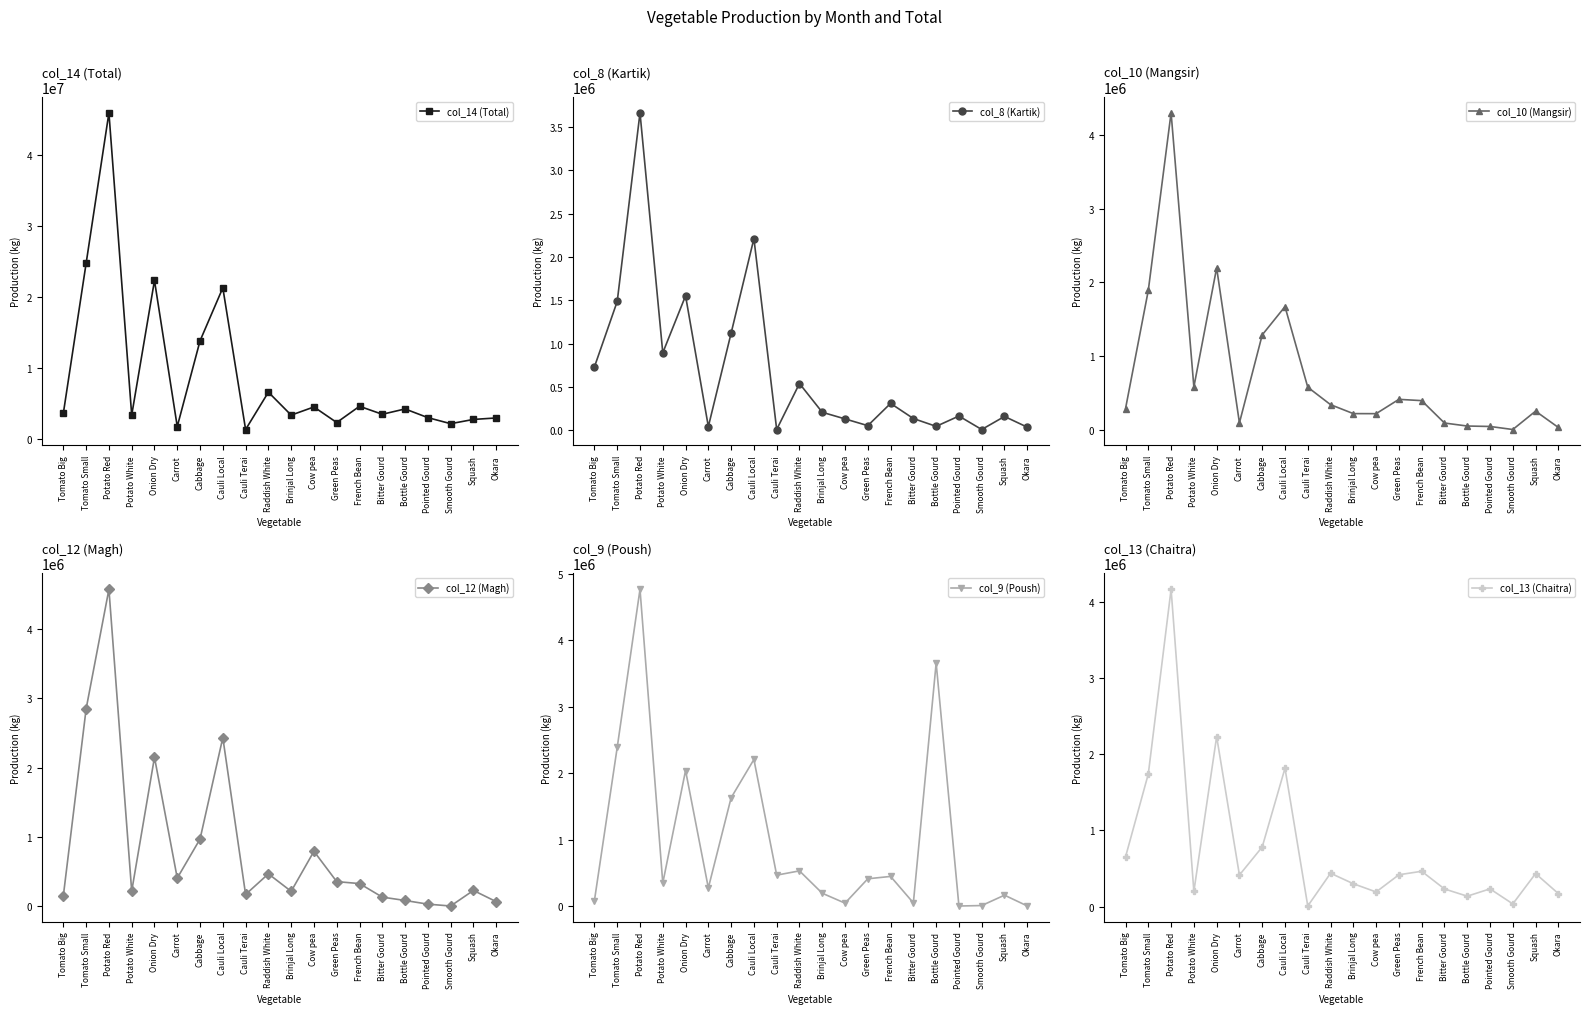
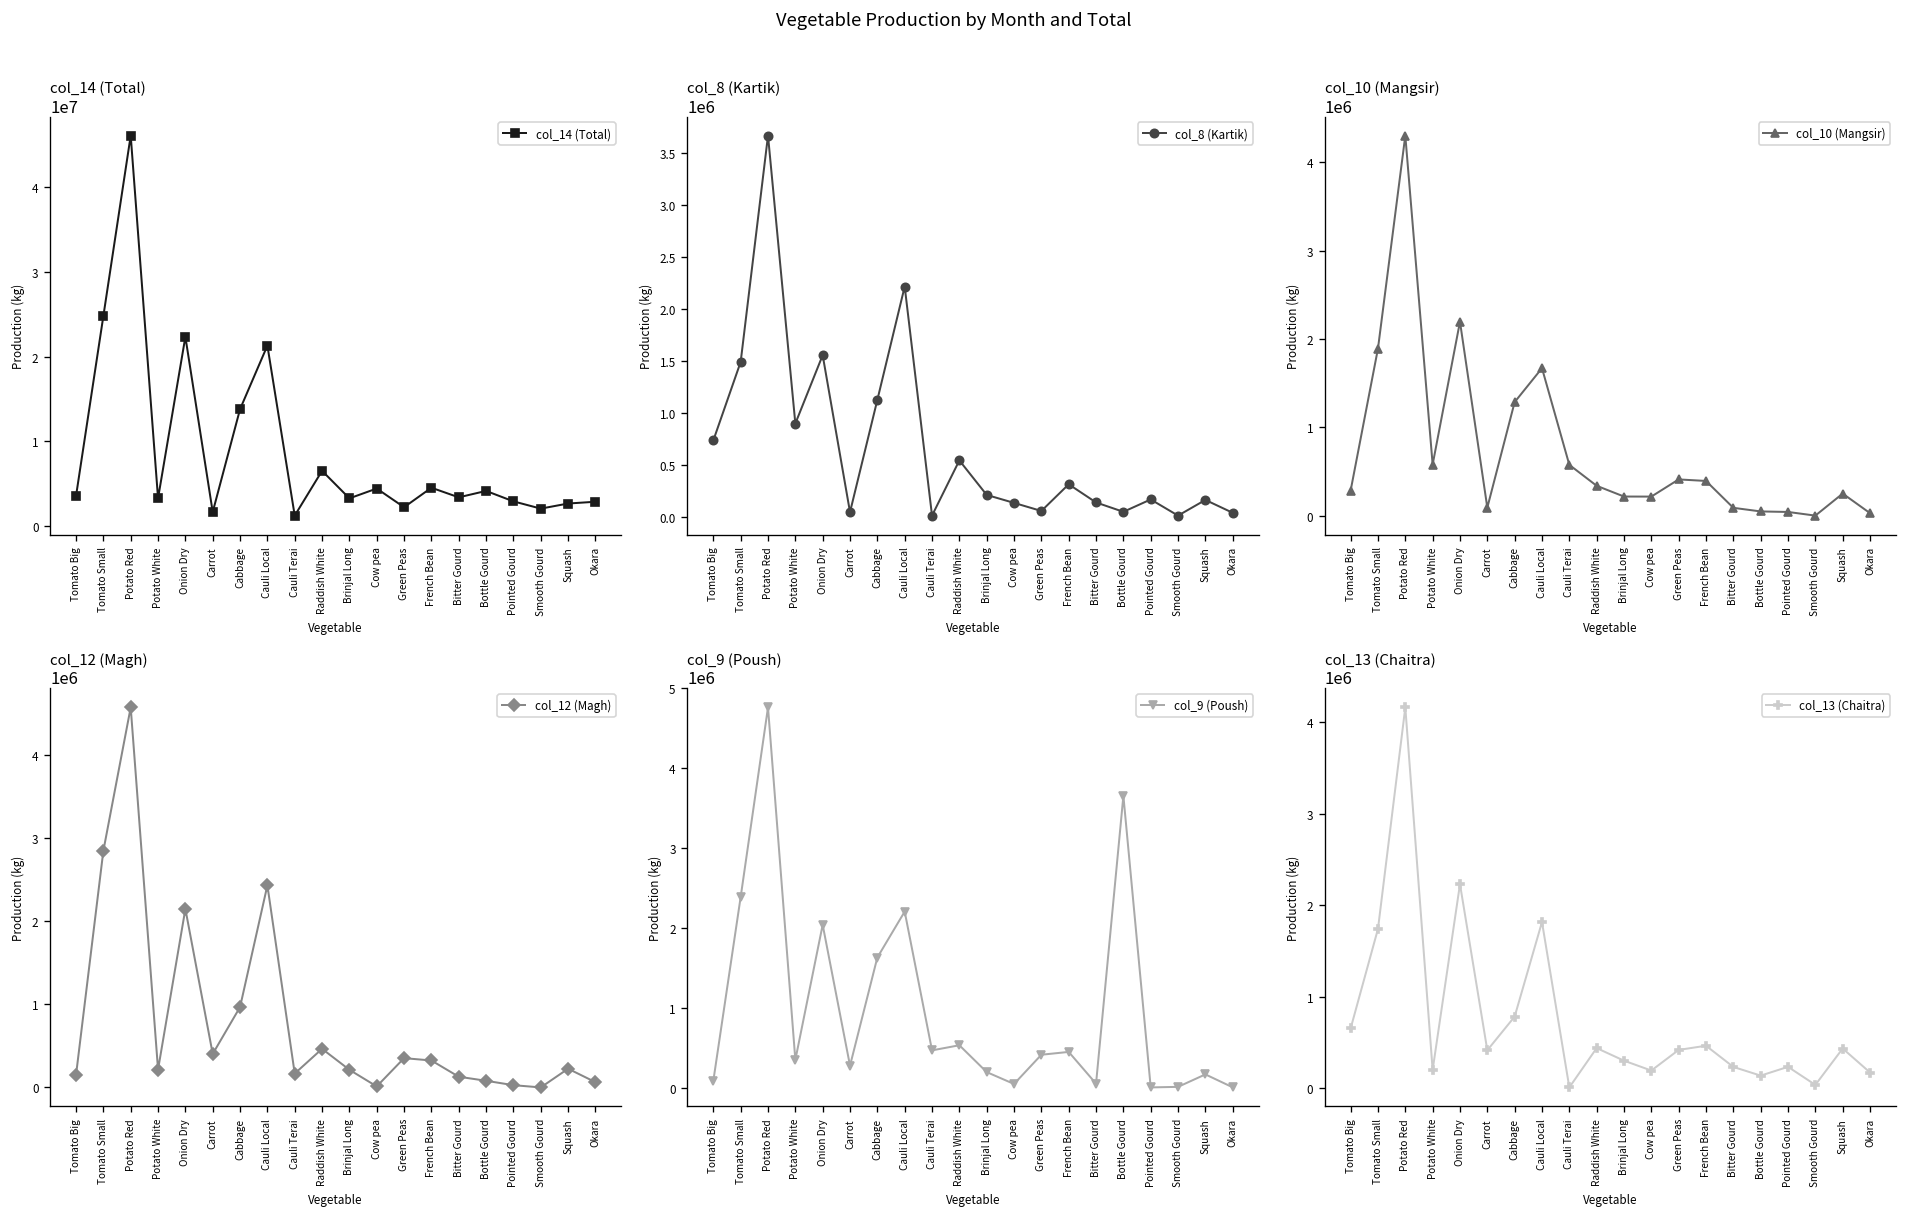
  {
    "col_14 (Total)": {
      "Tomato Big": 4000000,
      "Tomato Small": 25000000,
      "Potato Red": 46000000,
      "Potato White": 3000000,
      "Onion Dry": 22000000,
      "Carrot": 2000000,
      "Cabbage": 14000000,
      "Cauli Local": 21000000,
      "Cauli Terai": 1000000,
      "Raddish White": 7000000,
      "Brinjal Long": 3000000,
      "Cow pea": 4000000,
      "Green Peas": 2000000,
      "French Bean": 5000000,
      "Bitter Gourd": 3000000,
      "Bottle Gourd": 4000000,
      "Pointed Gourd": 3000000,
      "Smooth Gourd": 2000000,
      "Squash": 3000000,
      "Okara": 3000000
    },
    "col_8 (Kartik)": {
      "Tomato Big": 700000,
      "Tomato Small": 1500000,
      "Potato Red": 3700000,
      "Potato White": 900000,
      "Onion Dry": 1600000,
      "Carrot": 0,
      "Cabbage": 1100000,
      "Cauli Local": 2200000,
      "Cauli Terai": 0,
      "Raddish White": 500000,
      "Brinjal Long": 200000,
      "Cow pea": 100000,
      "Green Peas": 100000,
      "French Bean": 300000,
      "Bitter Gourd": 100000,
      "Bottle Gourd": 0,
      "Pointed Gourd": 200000,
      "Smooth Gourd": 0,
      "Squash": 200000,
      "Okara": 0
    },
    "col_10 (Mangsir)": {
      "Tomato Big": 300000,
      "Tomato Small": 1900000,
      "Potato Red": 4300000,
      "Potato White": 600000,
      "Onion Dry": 2200000,
      "Carrot": 100000,
      "Cabbage": 1300000,
      "Cauli Local": 1700000,
      "Cauli Terai": 600000,
      "Raddish White": 300000,
      "Brinjal Long": 200000,
      "Cow pea": 200000,
      "Green Peas": 400000,
      "French Bean": 400000,
      "Bitter Gourd": 100000,
      "Bottle Gourd": 0,
      "Pointed Gourd": 0,
      "Smooth Gourd": 0,
      "Squash": 200000,
      "Okara": 0
    },
    "col_12 (Magh)": {
      "Tomato Big": 200000,
      "Tomato Small": 2900000,
      "Potato Red": 4600000,
      "Potato White": 200000,
      "Onion Dry": 2200000,
      "Carrot": 400000,
      "Cabbage": 1000000,
      "Cauli Local": 2400000,
      "Cauli Terai": 200000,
      "Raddish White": 500000,
      "Brinjal Long": 200000,
-     "Cow pea": 800000,
+     "Cow pea": 0,
      "Green Peas": 400000,
      "French Bean": 300000,
      "Bitter Gourd": 100000,
      "Bottle Gourd": 100000,
      "Pointed Gourd": 0,
      "Smooth Gourd": 0,
      "Squash": 200000,
      "Okara": 100000
    },
    "col_9 (Poush)": {
      "Tomato Big": 100000,
      "Tomato Small": 2400000,
      "Potato Red": 4800000,
      "Potato White": 300000,
      "Onion Dry": 2000000,
      "Carrot": 300000,
      "Cabbage": 1600000,
      "Cauli Local": 2200000,
      "Cauli Terai": 500000,
      "Raddish White": 500000,
      "Brinjal Long": 200000,
      "Cow pea": 0,
      "Green Peas": 400000,
      "French Bean": 400000,
      "Bitter Gourd": 100000,
      "Bottle Gourd": 3700000,
      "Pointed Gourd": 0,
      "Smooth Gourd": 0,
      "Squash": 200000,
      "Okara": 0
    },
    "col_13 (Chaitra)": {
      "Tomato Big": 700000,
      "Tomato Small": 1700000,
      "Potato Red": 4200000,
      "Potato White": 200000,
      "Onion Dry": 2200000,
      "Carrot": 400000,
      "Cabbage": 800000,
      "Cauli Local": 1800000,
      "Cauli Terai": 0,
      "Raddish White": 400000,
      "Brinjal Long": 300000,
      "Cow pea": 200000,
      "Green Peas": 400000,
      "French Bean": 500000,
      "Bitter Gourd": 200000,
      "Bottle Gourd": 100000,
      "Pointed Gourd": 200000,
      "Smooth Gourd": 0,
      "Squash": 400000,
      "Okara": 200000
    }
  }
